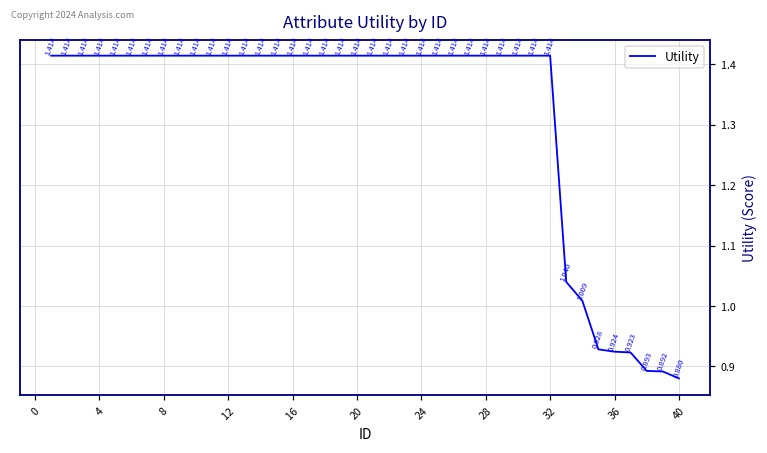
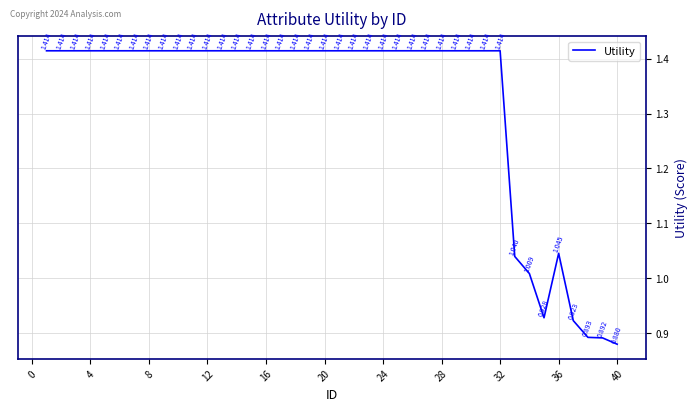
  {
    "4": 1.414,
    "8": 1.414,
    "12": 1.414,
    "16": 1.414,
    "20": 1.414,
    "24": 1.414,
    "28": 1.414,
    "32": 1.414,
-   "36": 0.924,
+   "36": 1.045,
    "40": 0.880
  }
